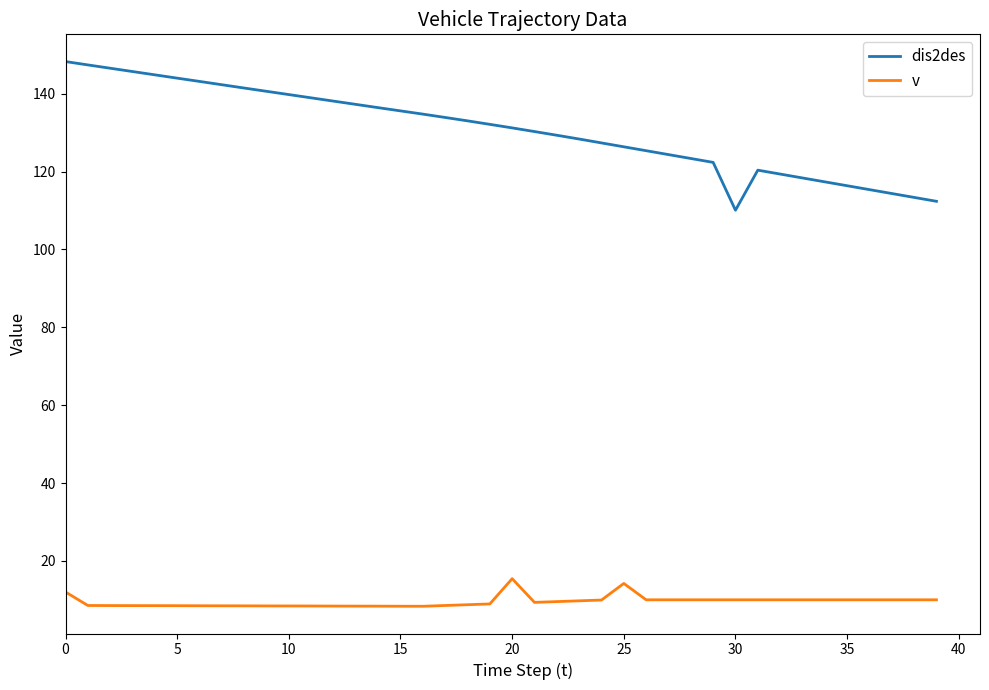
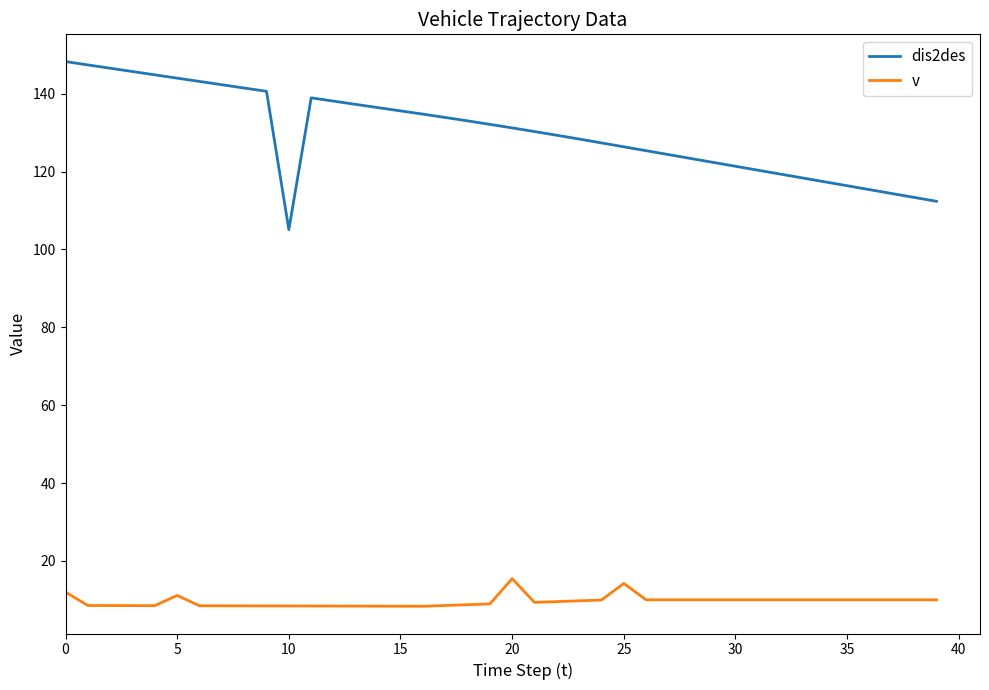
  {
    "dis2des": {
      "0": 148,
      "5": 144,
-     "10": 140,
+     "10": 105,
      "15": 136,
      "20": 131,
      "25": 126,
-     "30": 110,
+     "30": 121,
      "35": 116
    },
    "v": {
      "0": 12,
-     "5": 8,
+     "5": 11,
      "10": 8,
      "15": 8,
      "20": 15,
      "25": 14,
      "30": 10,
      "35": 10
    }
  }
